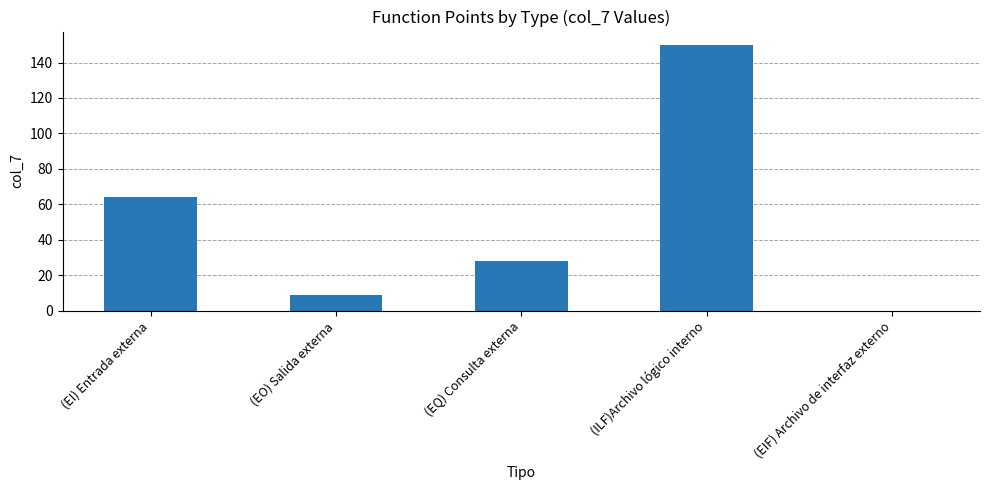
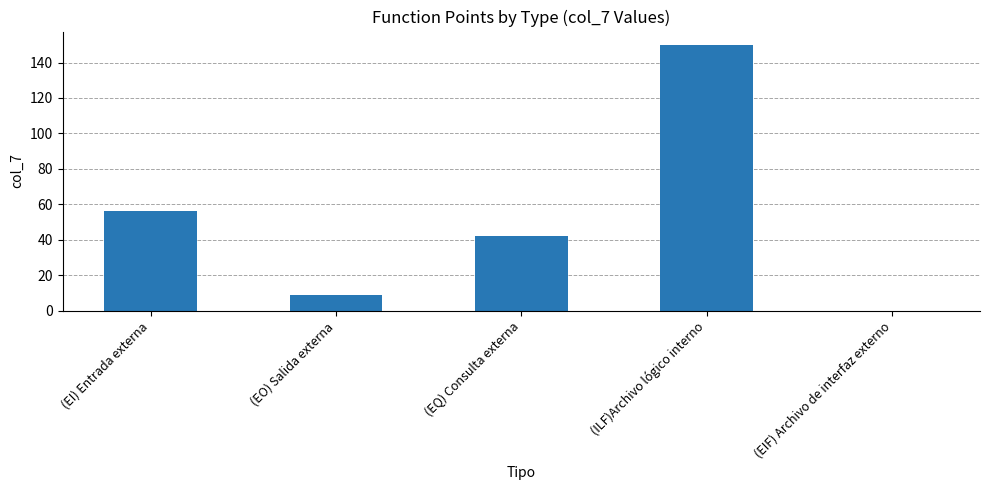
  {
-   "(EI) Entrada externa": 64,
+   "(EI) Entrada externa": 56,
    "(EO) Salida externa": 9,
-   "(EQ) Consulta externa": 28,
+   "(EQ) Consulta externa": 42,
    "(ILF)Archivo lógico interno": 150,
    "(EIF) Archivo de interfaz externo": 0
  }
